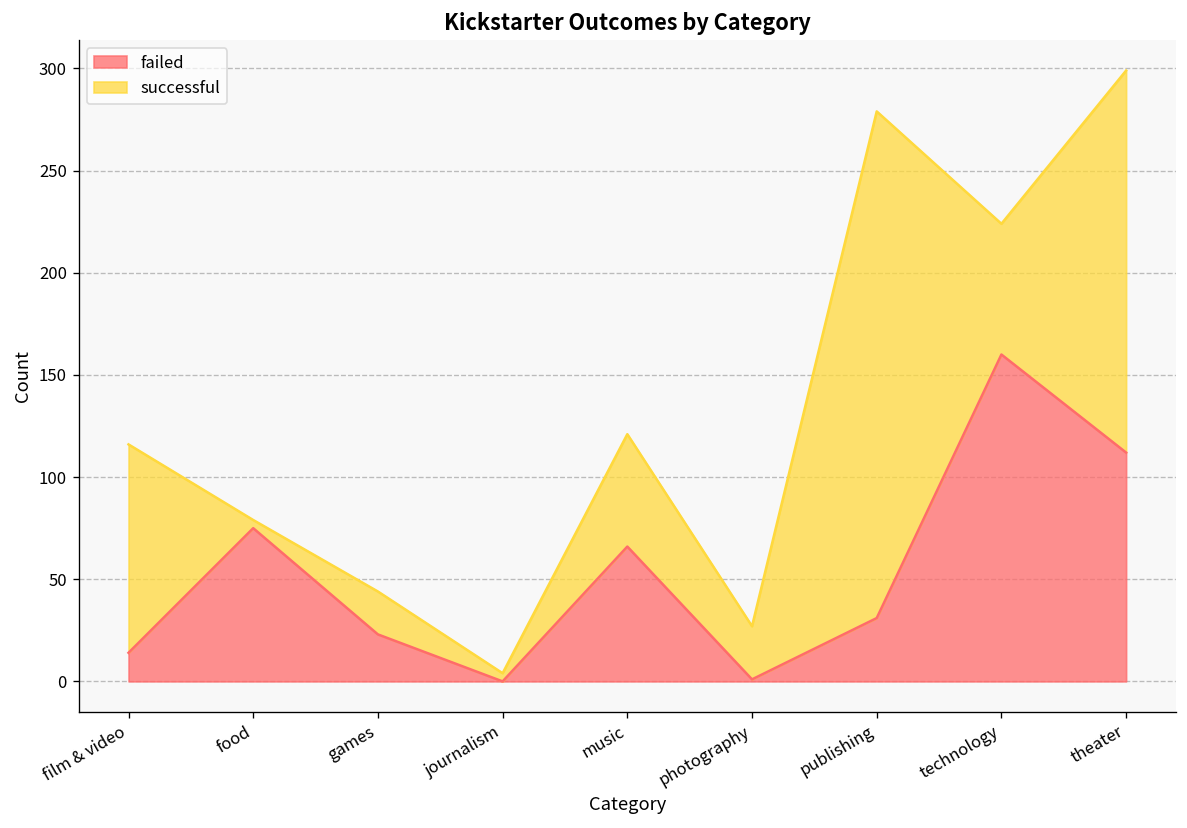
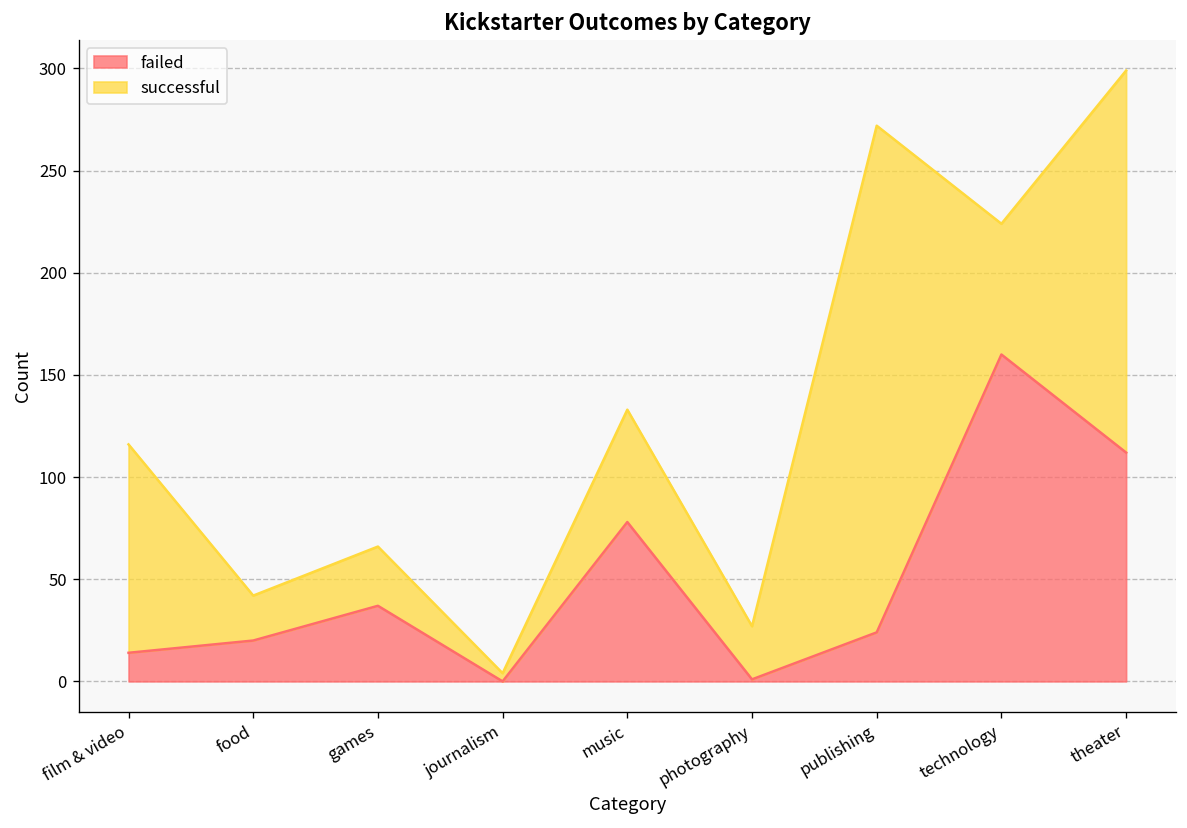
  {
    "failed": {
      "film & video": 14,
-     "food": 75,
-     "games": 23,
+     "food": 20,
+     "games": 37,
      "journalism": 0,
-     "music": 66,
+     "music": 78,
      "photography": 1,
-     "publishing": 31,
+     "publishing": 24,
      "technology": 160,
      "theater": 112
    },
    "successful": {
      "film & video": 102,
-     "food": 4,
-     "games": 21,
+     "food": 22,
+     "games": 29,
      "journalism": 4,
      "music": 55,
      "photography": 26,
      "publishing": 248,
      "technology": 64,
      "theater": 187
    }
  }
